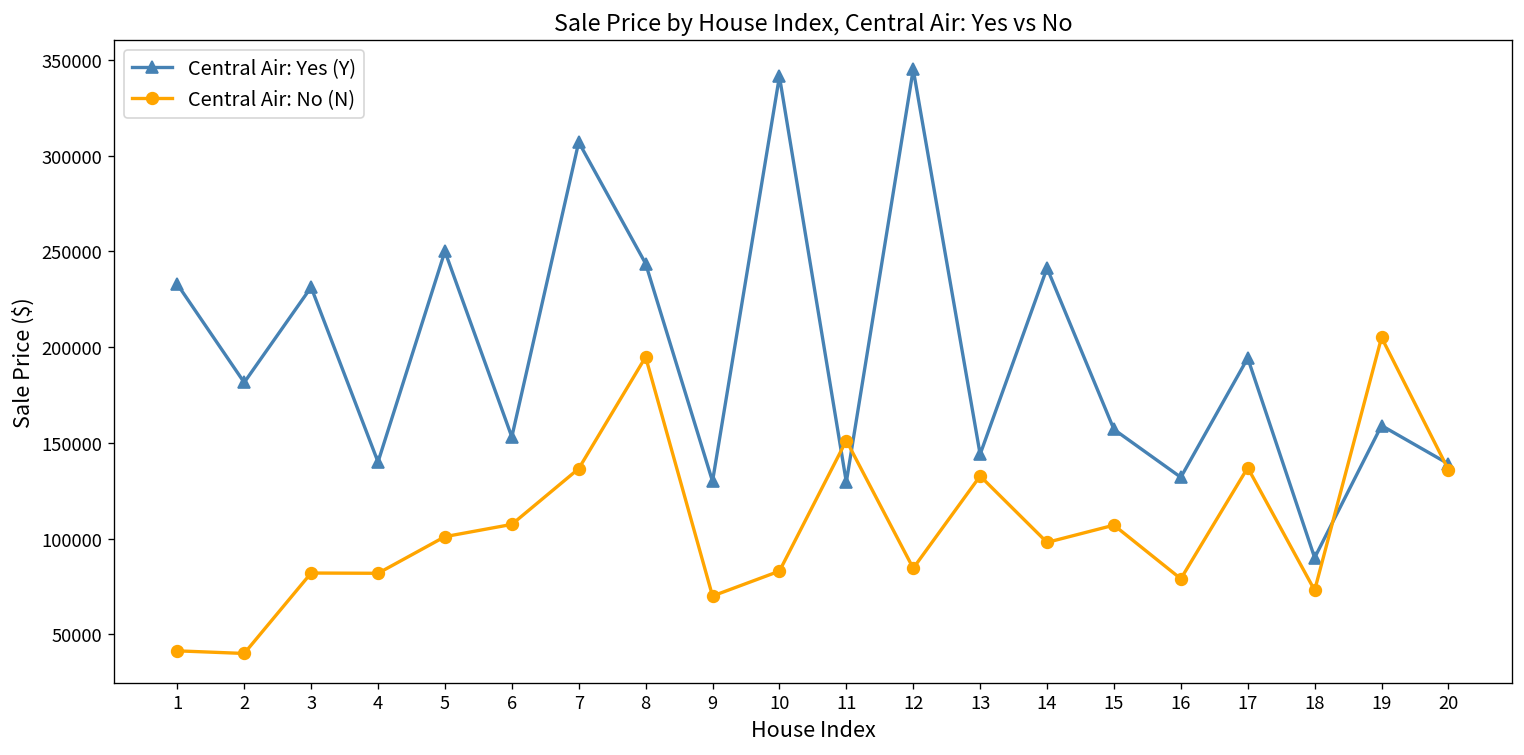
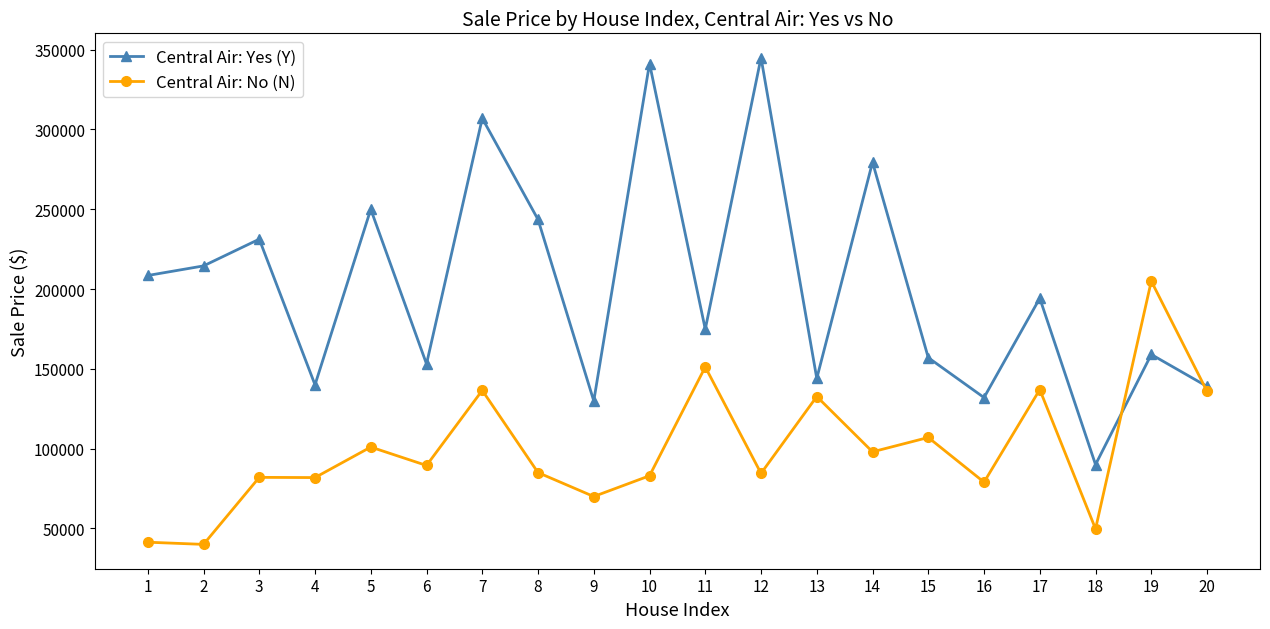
  {
    "Central Air: Yes (Y)": {
-     "1": 233000,
-     "2": 182000,
+     "1": 209000,
+     "2": 215000,
      "3": 231000,
      "4": 140000,
      "5": 250000,
      "6": 153000,
      "7": 307000,
      "8": 244000,
      "9": 130000,
      "10": 341000,
-     "11": 130000,
+     "11": 175000,
      "12": 345000,
      "13": 144000,
-     "14": 241000,
+     "14": 280000,
      "15": 157000,
      "16": 132000,
      "17": 194000,
      "18": 90000,
      "19": 159000,
      "20": 139000
    },
    "Central Air: No (N)": {
      "1": 41000,
      "2": 40000,
      "3": 82000,
      "4": 82000,
      "5": 101000,
-     "6": 107000,
+     "6": 89000,
      "7": 137000,
-     "8": 195000,
+     "8": 85000,
      "9": 70000,
      "10": 83000,
      "11": 151000,
      "12": 85000,
      "13": 133000,
      "14": 98000,
      "15": 107000,
      "16": 79000,
      "17": 137000,
-     "18": 73000,
+     "18": 50000,
      "19": 205000,
      "20": 136000
    }
  }
